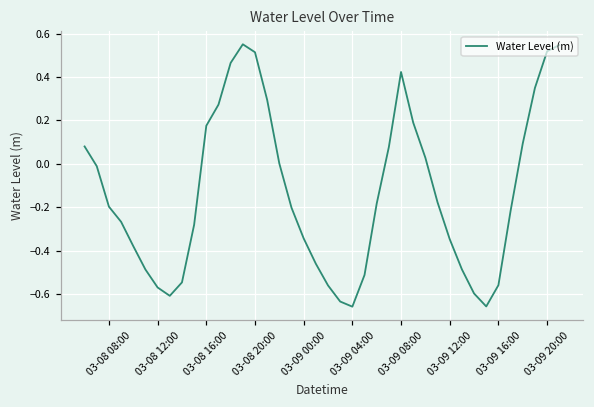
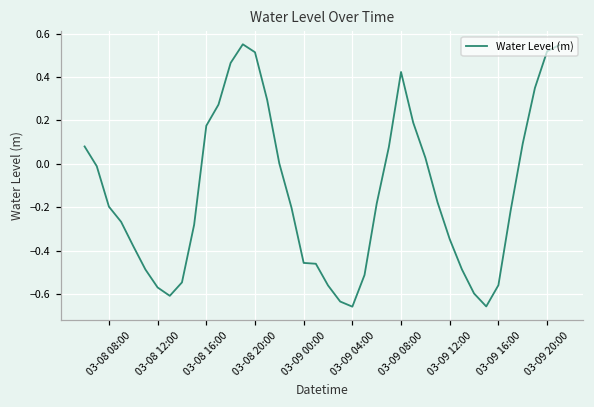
  {
    "03-08 08:00": -0.20,
    "03-08 12:00": -0.57,
    "03-08 16:00": 0.18,
    "03-08 20:00": 0.51,
-   "03-09 00:00": -0.34,
+   "03-09 00:00": -0.46,
    "03-09 04:00": -0.66,
    "03-09 08:00": 0.42,
    "03-09 12:00": -0.35,
    "03-09 16:00": -0.56
  }
